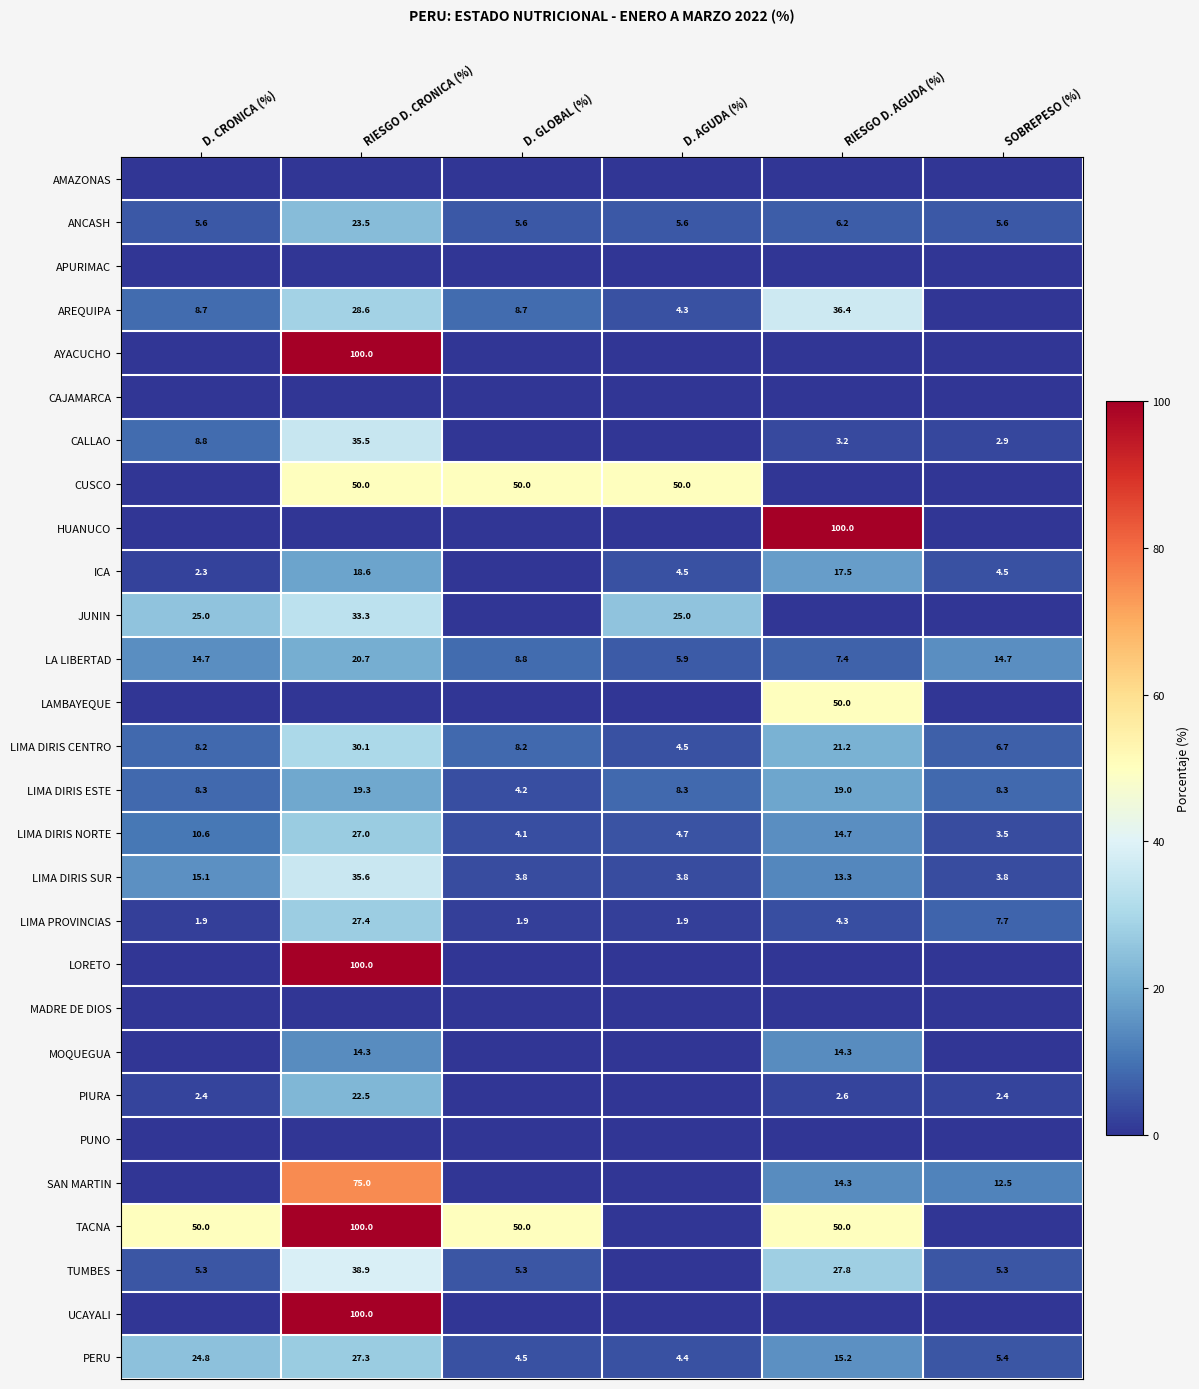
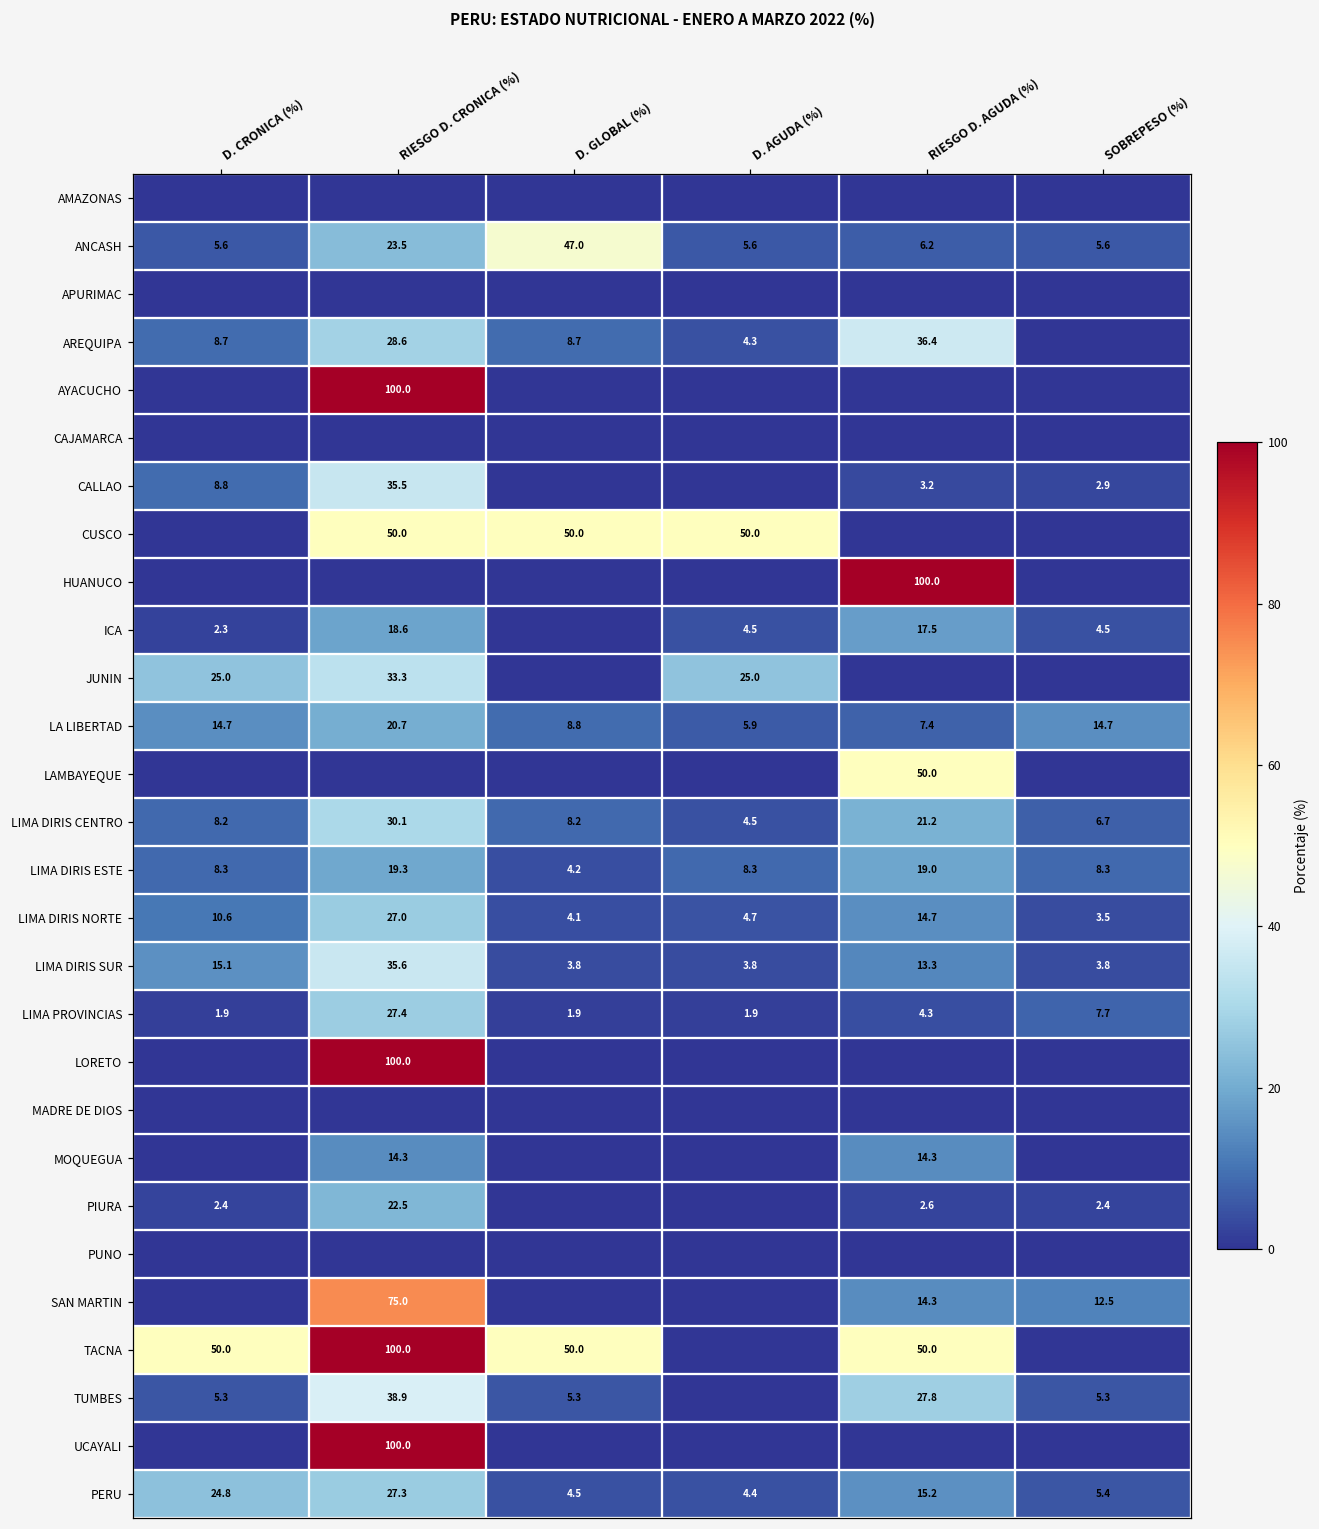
  {
    "ANCASH": {
      "D. CRONICA (%)": 5.6,
      "RIESGO D. CRONICA (%)": 23.5,
-     "D. GLOBAL (%)": 5.6,
+     "D. GLOBAL (%)": 47.0,
      "D. AGUDA (%)": 5.6,
      "RIESGO D. AGUDA (%)": 6.2,
      "SOBREPESO (%)": 5.6
    },
    "AREQUIPA": {
      "D. CRONICA (%)": 8.7,
      "RIESGO D. CRONICA (%)": 28.6,
      "D. GLOBAL (%)": 8.7,
      "D. AGUDA (%)": 4.3,
      "RIESGO D. AGUDA (%)": 36.4
    },
    "AYACUCHO": {
      "RIESGO D. CRONICA (%)": 100.0
    },
    "CALLAO": {
      "D. CRONICA (%)": 8.8,
      "RIESGO D. CRONICA (%)": 35.5,
      "RIESGO D. AGUDA (%)": 3.2,
      "SOBREPESO (%)": 2.9
    },
    "CUSCO": {
      "RIESGO D. CRONICA (%)": 50.0,
      "D. GLOBAL (%)": 50.0,
      "D. AGUDA (%)": 50.0
    },
    "HUANUCO": {
      "RIESGO D. AGUDA (%)": 100.0
    },
    "ICA": {
      "D. CRONICA (%)": 2.3,
      "RIESGO D. CRONICA (%)": 18.6,
      "D. AGUDA (%)": 4.5,
      "RIESGO D. AGUDA (%)": 17.5,
      "SOBREPESO (%)": 4.5
    },
    "JUNIN": {
      "D. CRONICA (%)": 25.0,
      "RIESGO D. CRONICA (%)": 33.3,
      "D. AGUDA (%)": 25.0
    },
    "LA LIBERTAD": {
      "D. CRONICA (%)": 14.7,
      "RIESGO D. CRONICA (%)": 20.7,
      "D. GLOBAL (%)": 8.8,
      "D. AGUDA (%)": 5.9,
      "RIESGO D. AGUDA (%)": 7.4,
      "SOBREPESO (%)": 14.7
    },
    "LAMBAYEQUE": {
      "RIESGO D. AGUDA (%)": 50.0
    },
    "LIMA DIRIS CENTRO": {
      "D. CRONICA (%)": 8.2,
      "RIESGO D. CRONICA (%)": 30.1,
      "D. GLOBAL (%)": 8.2,
      "D. AGUDA (%)": 4.5,
      "RIESGO D. AGUDA (%)": 21.2,
      "SOBREPESO (%)": 6.7
    },
    "LIMA DIRIS ESTE": {
      "D. CRONICA (%)": 8.3,
      "RIESGO D. CRONICA (%)": 19.3,
      "D. GLOBAL (%)": 4.2,
      "D. AGUDA (%)": 8.3,
      "RIESGO D. AGUDA (%)": 19.0,
      "SOBREPESO (%)": 8.3
    },
    "LIMA DIRIS NORTE": {
      "D. CRONICA (%)": 10.6,
      "RIESGO D. CRONICA (%)": 27.0,
      "D. GLOBAL (%)": 4.1,
      "D. AGUDA (%)": 4.7,
      "RIESGO D. AGUDA (%)": 14.7,
      "SOBREPESO (%)": 3.5
    },
    "LIMA DIRIS SUR": {
      "D. CRONICA (%)": 15.1,
      "RIESGO D. CRONICA (%)": 35.6,
      "D. GLOBAL (%)": 3.8,
      "D. AGUDA (%)": 3.8,
      "RIESGO D. AGUDA (%)": 13.3,
      "SOBREPESO (%)": 3.8
    },
    "LIMA PROVINCIAS": {
      "D. CRONICA (%)": 1.9,
      "RIESGO D. CRONICA (%)": 27.4,
      "D. GLOBAL (%)": 1.9,
      "D. AGUDA (%)": 1.9,
      "RIESGO D. AGUDA (%)": 4.3,
      "SOBREPESO (%)": 7.7
    },
    "LORETO": {
      "RIESGO D. CRONICA (%)": 100.0
    },
    "MOQUEGUA": {
      "RIESGO D. CRONICA (%)": 14.3,
      "RIESGO D. AGUDA (%)": 14.3
    },
    "PIURA": {
      "D. CRONICA (%)": 2.4,
      "RIESGO D. CRONICA (%)": 22.5,
      "RIESGO D. AGUDA (%)": 2.6,
      "SOBREPESO (%)": 2.4
    },
    "SAN MARTIN": {
      "RIESGO D. CRONICA (%)": 75.0,
      "RIESGO D. AGUDA (%)": 14.3,
      "SOBREPESO (%)": 12.5
    },
    "TACNA": {
      "D. CRONICA (%)": 50.0,
      "RIESGO D. CRONICA (%)": 100.0,
      "D. GLOBAL (%)": 50.0,
      "RIESGO D. AGUDA (%)": 50.0
    },
    "TUMBES": {
      "D. CRONICA (%)": 5.3,
      "RIESGO D. CRONICA (%)": 38.9,
      "D. GLOBAL (%)": 5.3,
      "RIESGO D. AGUDA (%)": 27.8,
      "SOBREPESO (%)": 5.3
    },
    "UCAYALI": {
      "RIESGO D. CRONICA (%)": 100.0
    },
    "PERU": {
      "D. CRONICA (%)": 24.8,
      "RIESGO D. CRONICA (%)": 27.3,
      "D. GLOBAL (%)": 4.5,
      "D. AGUDA (%)": 4.4,
      "RIESGO D. AGUDA (%)": 15.2,
      "SOBREPESO (%)": 5.4
    }
  }
